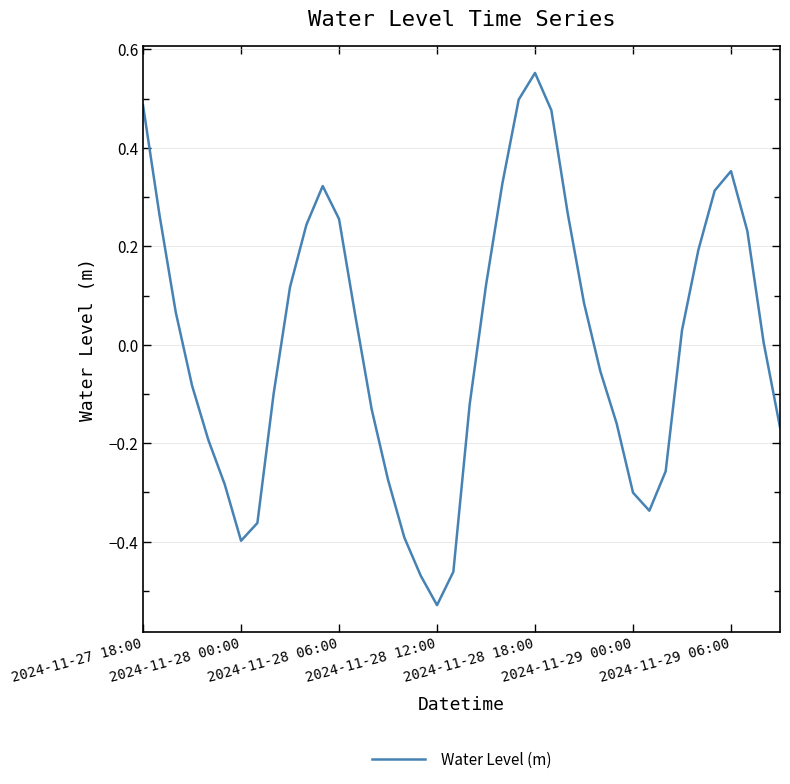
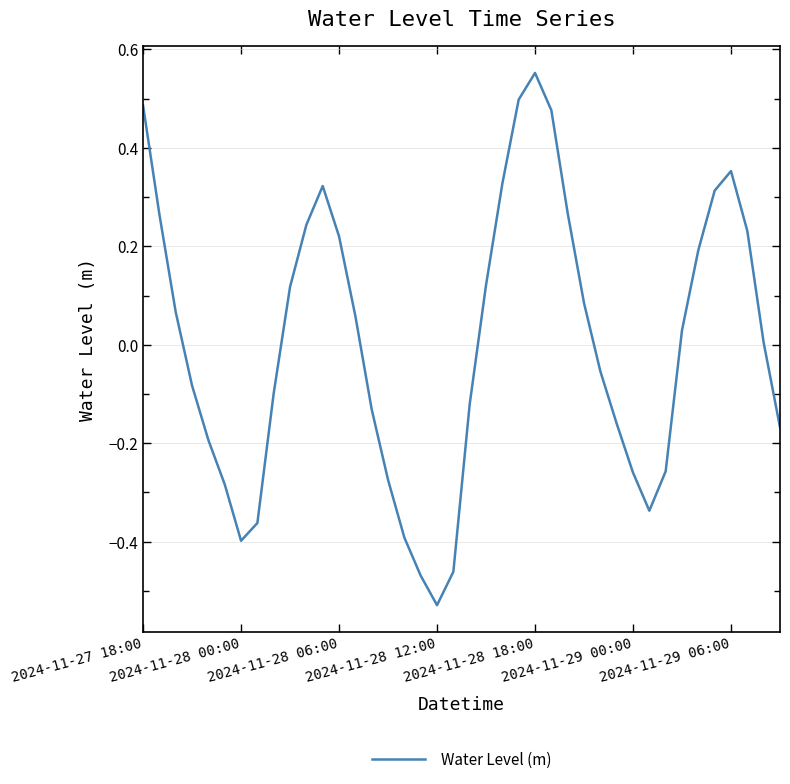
  {
    "2024-11-27 18:00": 0.49,
    "2024-11-28 00:00": -0.40,
-   "2024-11-28 06:00": 0.26,
+   "2024-11-28 06:00": 0.22,
    "2024-11-28 12:00": -0.53,
    "2024-11-28 18:00": 0.55,
-   "2024-11-29 00:00": -0.30,
+   "2024-11-29 00:00": -0.26,
    "2024-11-29 06:00": 0.35
  }
